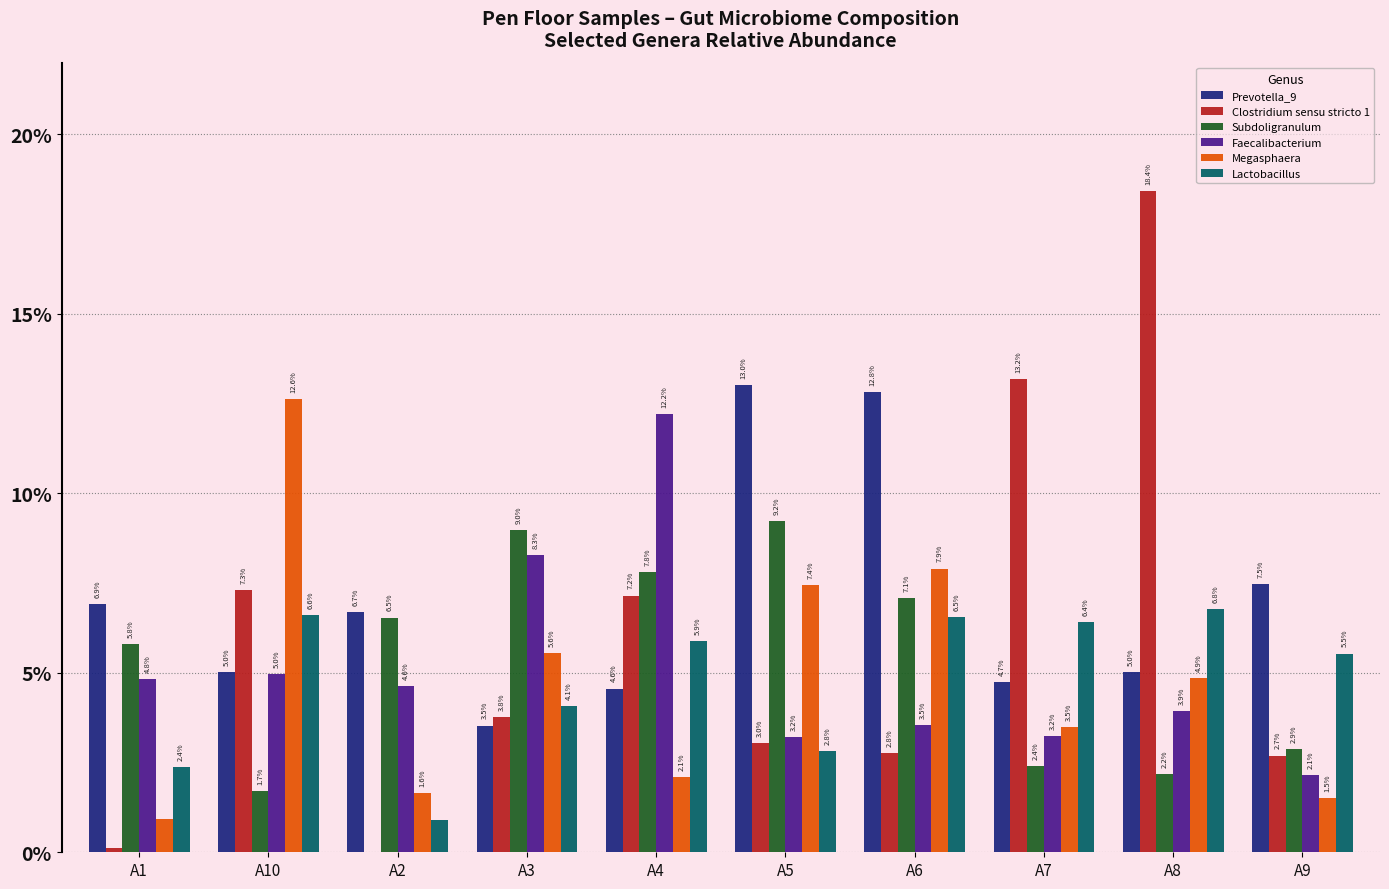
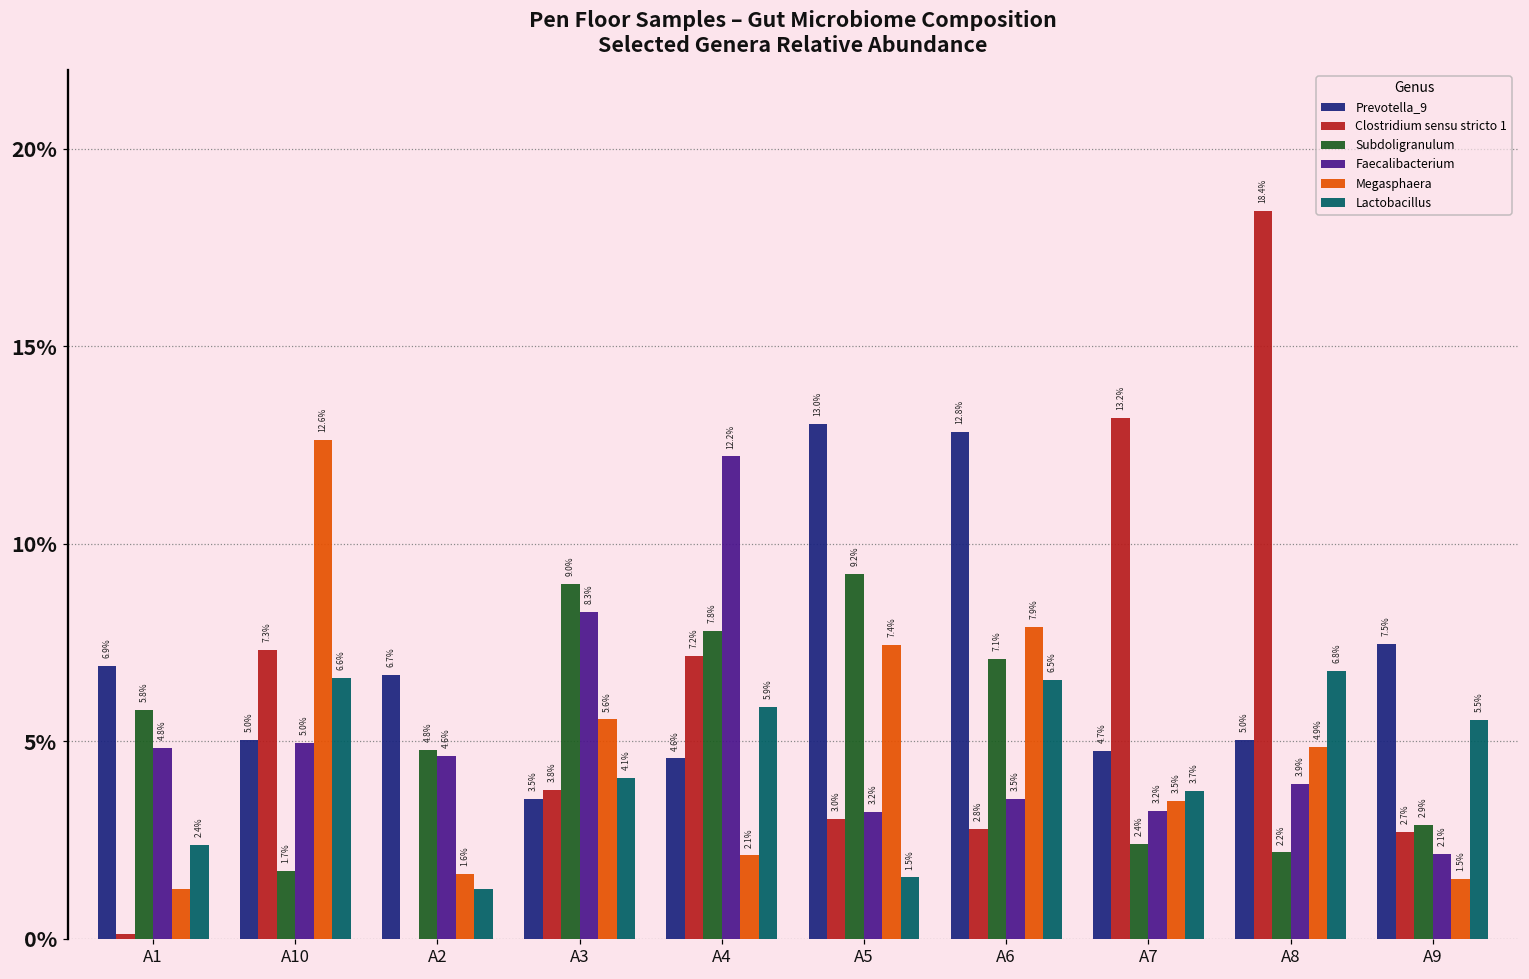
  {
    "Clostridium sensu stricto 1": {
      "A10": "7.3%",
      "A3": "3.8%",
      "A4": "7.2%",
      "A5": "3.0%",
      "A6": "2.8%",
      "A7": "13.2%",
      "A8": "18.4%",
      "A9": "2.7%"
    },
    "Subdoligranulum": {
      "A1": "5.8%",
      "A10": "1.7%",
-     "A2": "6.5%",
+     "A2": "4.8%",
      "A3": "9.0%",
      "A4": "7.8%",
      "A5": "9.2%",
      "A6": "7.1%",
      "A7": "2.4%",
      "A8": "2.2%",
      "A9": "2.9%"
    },
    "Megasphaera": {
-     "A1": "0.9%"
+     "A1": "1.2%"
    },
    "Lactobacillus": {
      "A1": "2.4%",
      "A10": "6.6%",
-     "A2": "0.9%",
+     "A2": "1.2%",
      "A3": "4.1%",
      "A4": "5.9%",
-     "A5": "2.8%",
+     "A5": "1.5%",
      "A6": "6.5%",
-     "A7": "6.4%",
+     "A7": "3.7%",
      "A8": "6.8%",
      "A9": "5.5%"
    }
  }
